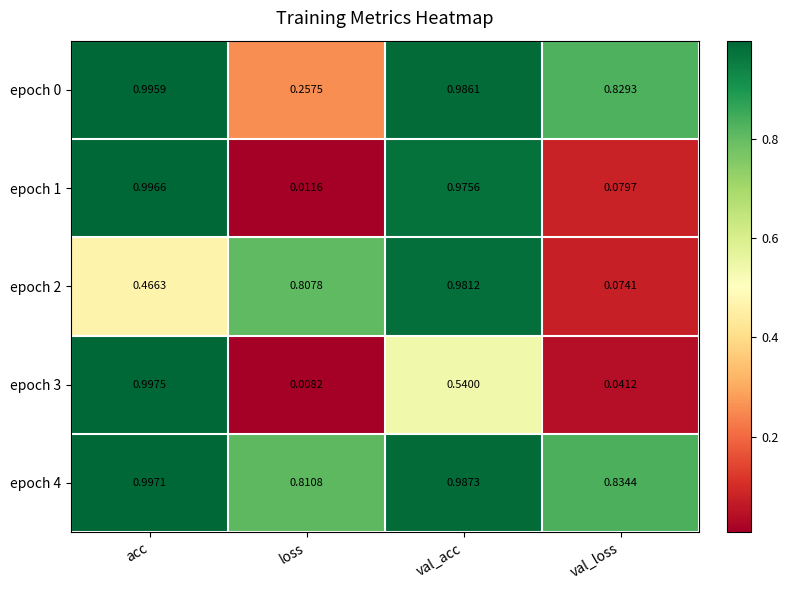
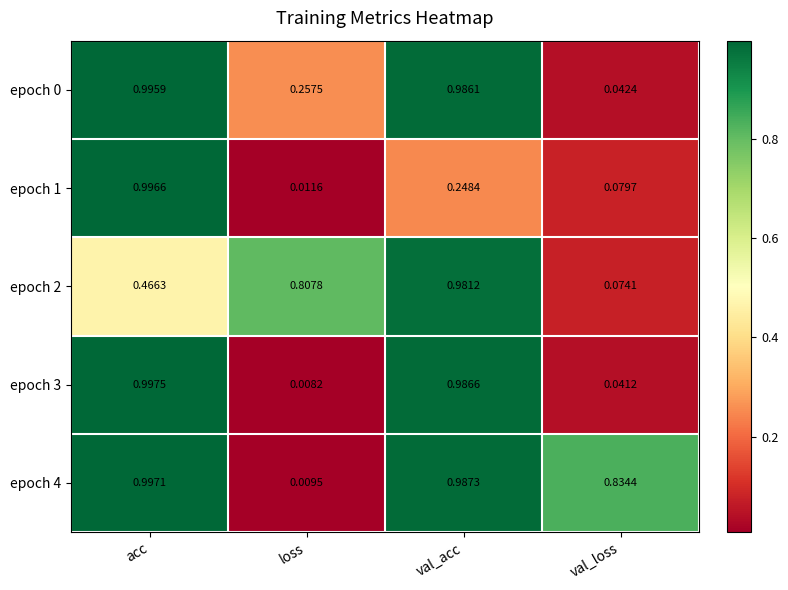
  {
    "epoch 0": {
      "acc": 0.9959,
      "loss": 0.2575,
      "val_acc": 0.9861,
-     "val_loss": 0.8293
+     "val_loss": 0.0424
    },
    "epoch 1": {
      "acc": 0.9966,
      "loss": 0.0116,
-     "val_acc": 0.9756,
+     "val_acc": 0.2484,
      "val_loss": 0.0797
    },
    "epoch 2": {
      "acc": 0.4663,
      "loss": 0.8078,
      "val_acc": 0.9812,
      "val_loss": 0.0741
    },
    "epoch 3": {
      "acc": 0.9975,
      "loss": 0.0082,
-     "val_acc": 0.5400,
+     "val_acc": 0.9866,
      "val_loss": 0.0412
    },
    "epoch 4": {
      "acc": 0.9971,
-     "loss": 0.8108,
+     "loss": 0.0095,
      "val_acc": 0.9873,
      "val_loss": 0.8344
    }
  }
